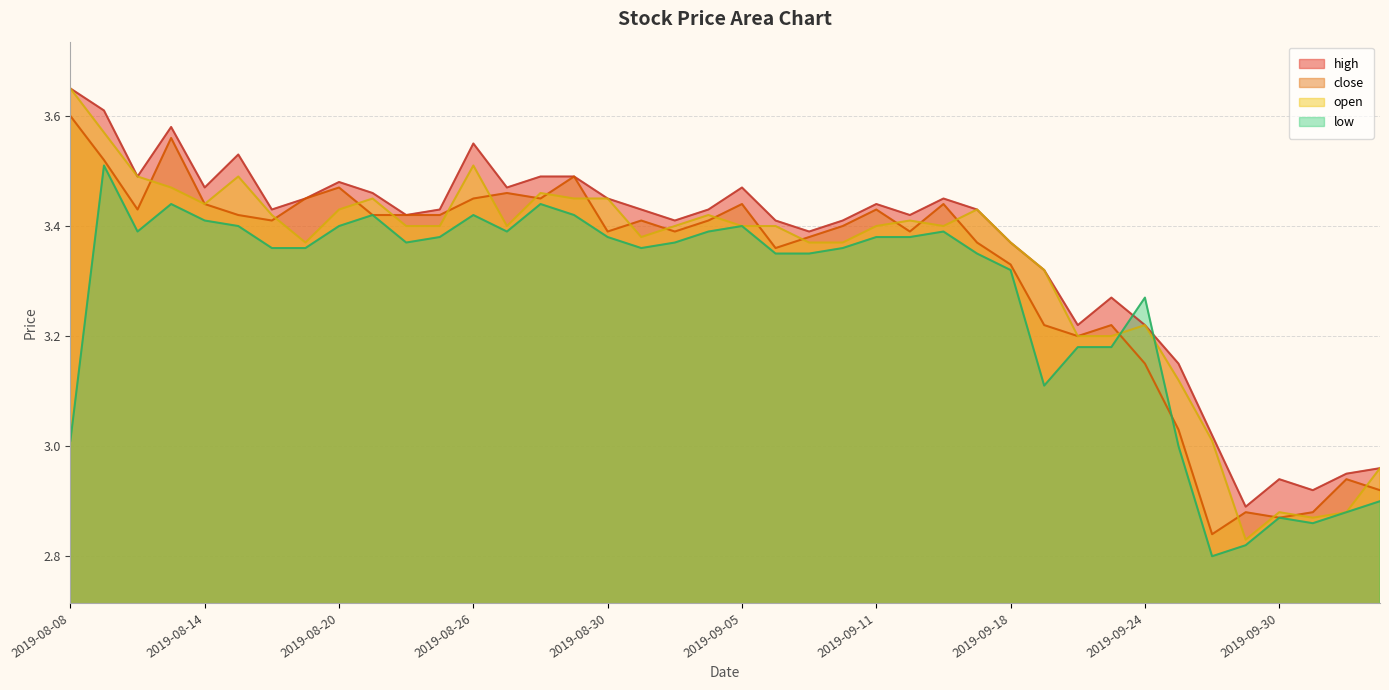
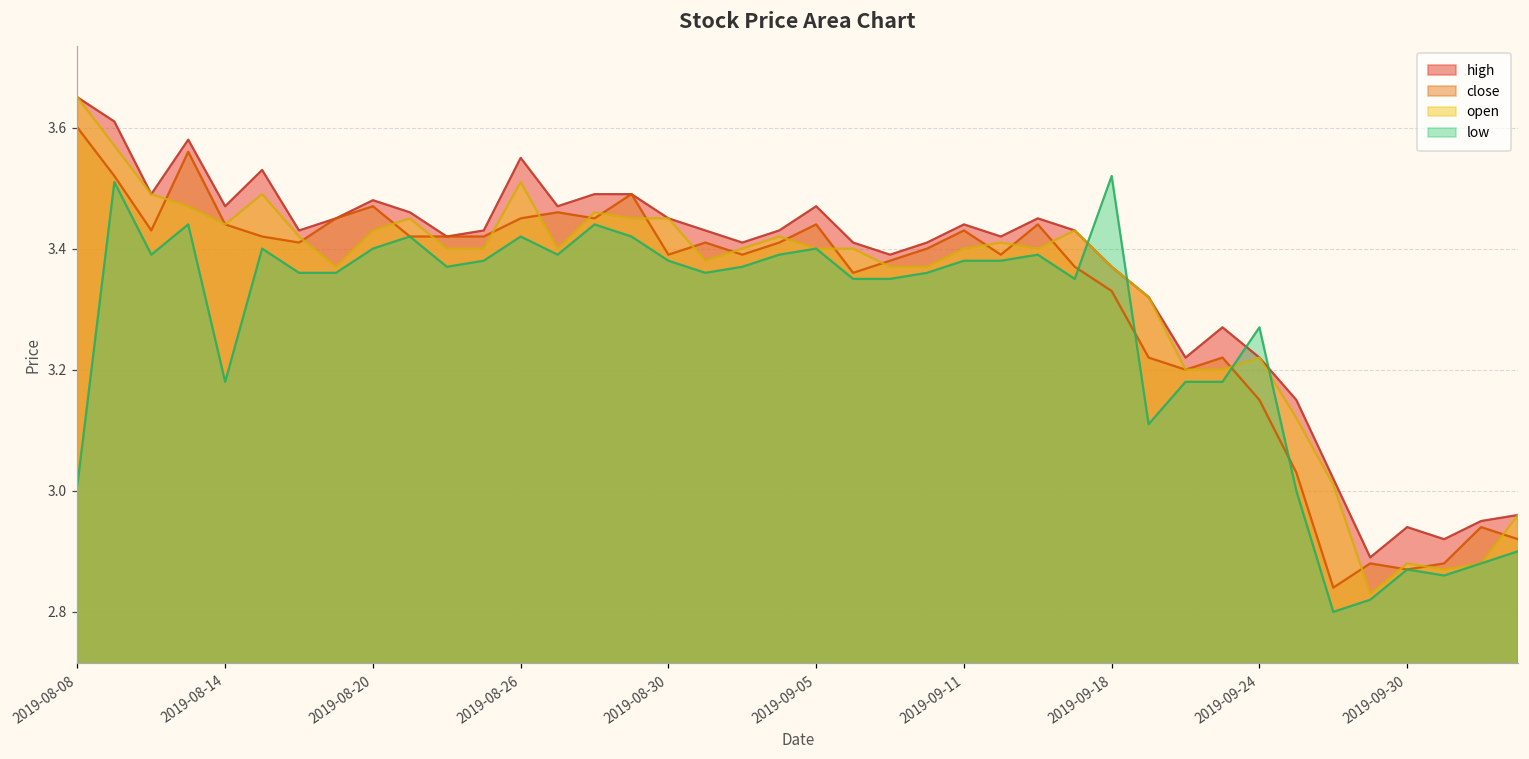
  {
    "low": {
      "2019-08-08": 3.01,
-     "2019-08-14": 3.41,
+     "2019-08-14": 3.18,
      "2019-08-20": 3.40,
      "2019-08-26": 3.42,
      "2019-08-30": 3.38,
      "2019-09-11": 3.38,
-     "2019-09-18": 3.32,
+     "2019-09-18": 3.52,
      "2019-09-24": 3.27
    }
  }
